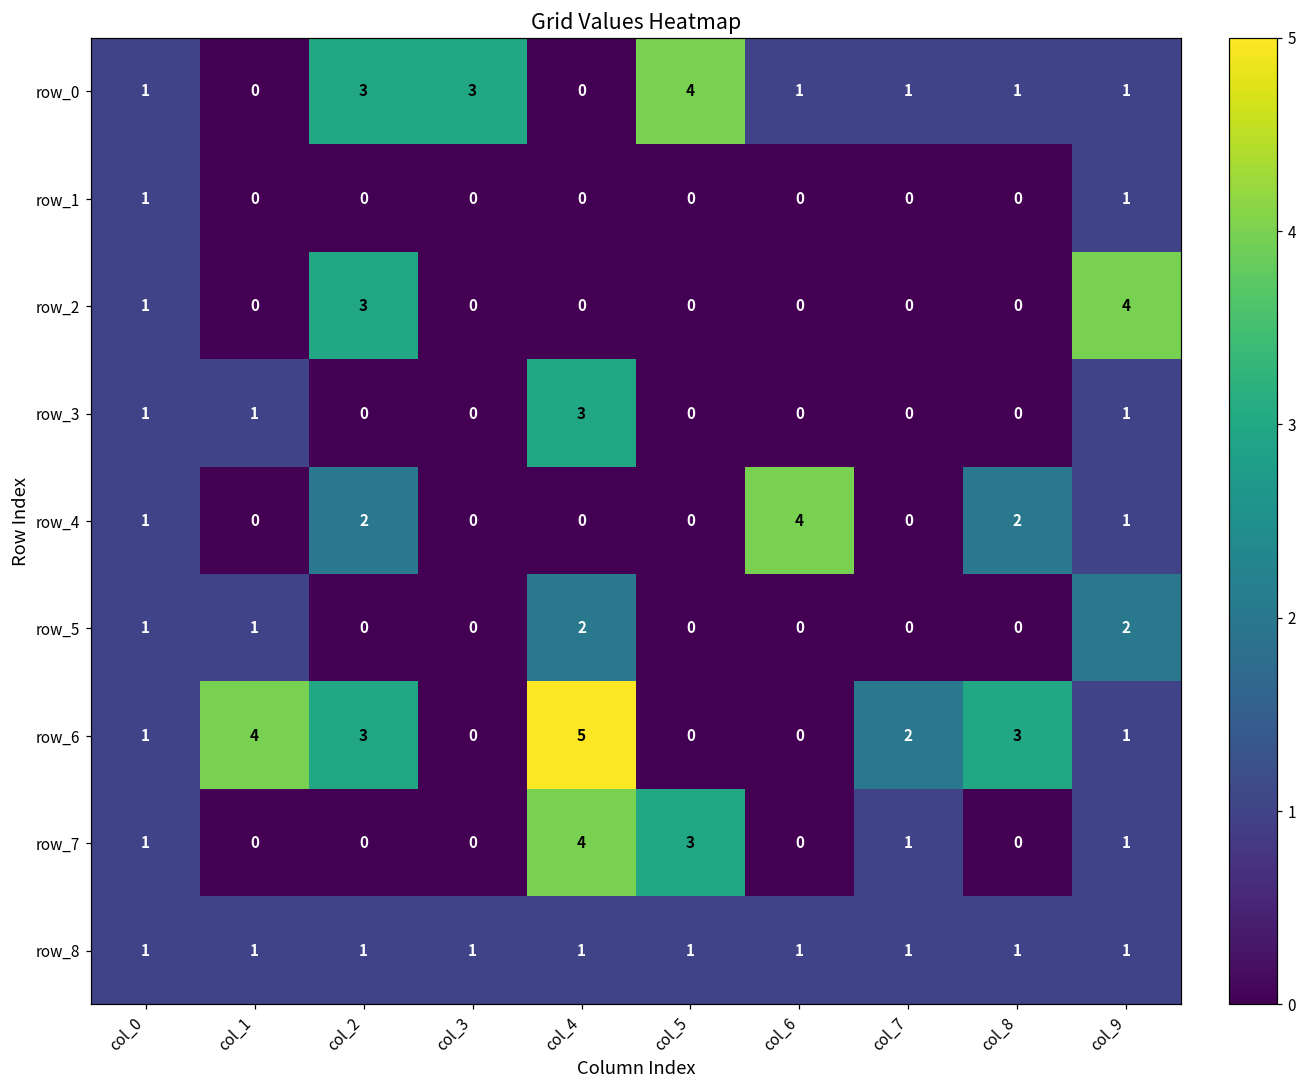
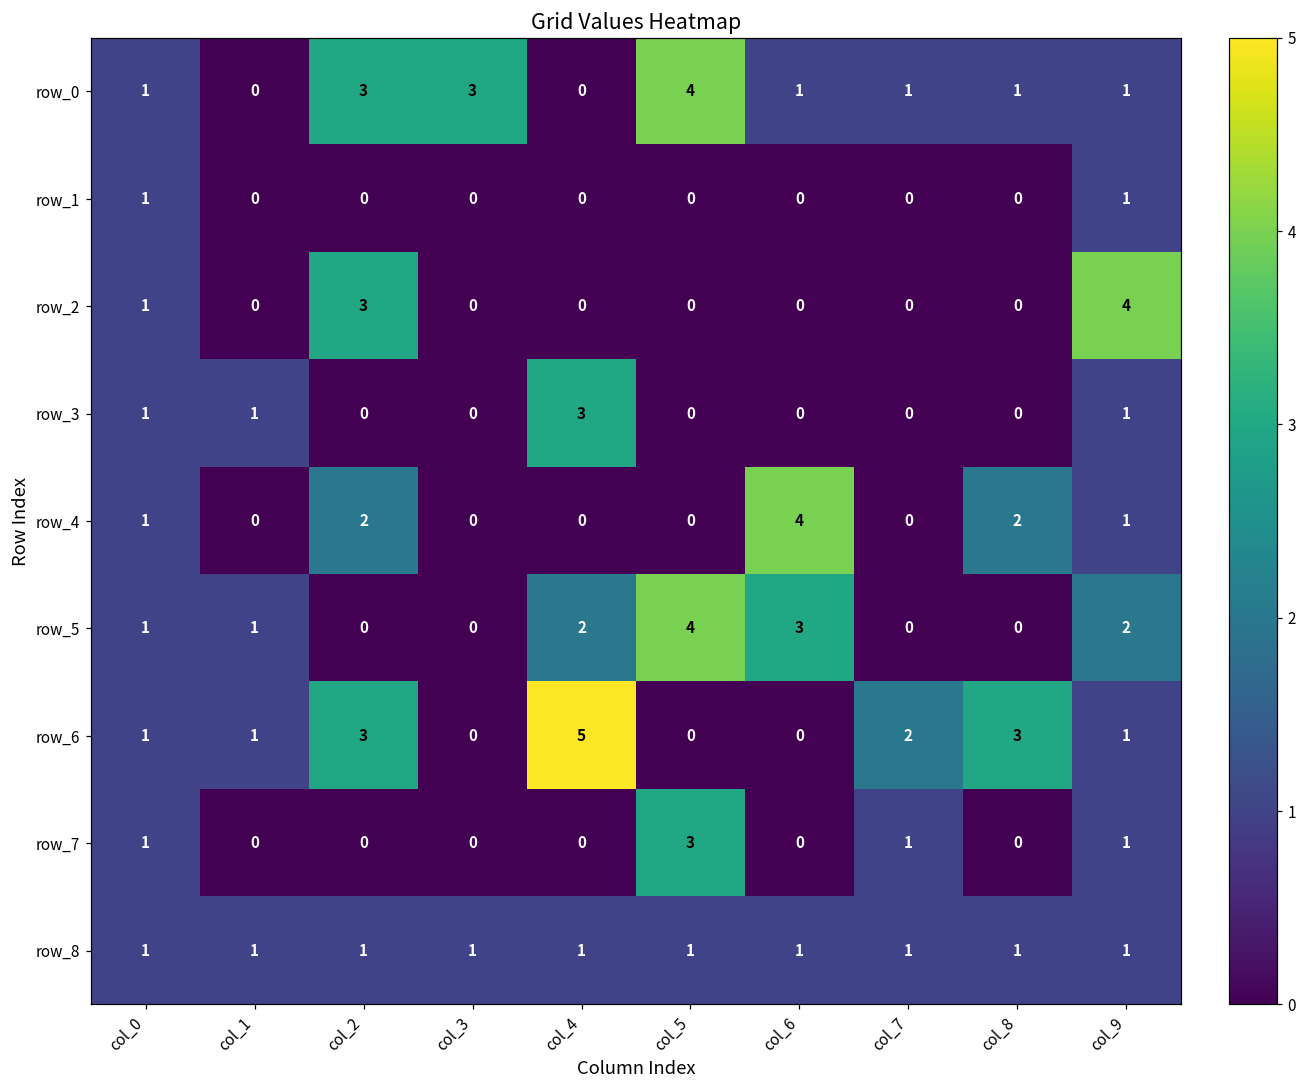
  {
    "row_0": {
      "col_0": 1,
      "col_1": 0,
      "col_2": 3,
      "col_3": 3,
      "col_4": 0,
      "col_5": 4,
      "col_6": 1,
      "col_7": 1,
      "col_8": 1,
      "col_9": 1
    },
    "row_1": {
      "col_0": 1,
      "col_1": 0,
      "col_2": 0,
      "col_3": 0,
      "col_4": 0,
      "col_5": 0,
      "col_6": 0,
      "col_7": 0,
      "col_8": 0,
      "col_9": 1
    },
    "row_2": {
      "col_0": 1,
      "col_1": 0,
      "col_2": 3,
      "col_3": 0,
      "col_4": 0,
      "col_5": 0,
      "col_6": 0,
      "col_7": 0,
      "col_8": 0,
      "col_9": 4
    },
    "row_3": {
      "col_0": 1,
      "col_1": 1,
      "col_2": 0,
      "col_3": 0,
      "col_4": 3,
      "col_5": 0,
      "col_6": 0,
      "col_7": 0,
      "col_8": 0,
      "col_9": 1
    },
    "row_4": {
      "col_0": 1,
      "col_1": 0,
      "col_2": 2,
      "col_3": 0,
      "col_4": 0,
      "col_5": 0,
      "col_6": 4,
      "col_7": 0,
      "col_8": 2,
      "col_9": 1
    },
    "row_5": {
      "col_0": 1,
      "col_1": 1,
      "col_2": 0,
      "col_3": 0,
      "col_4": 2,
-     "col_5": 0,
-     "col_6": 0,
+     "col_5": 4,
+     "col_6": 3,
      "col_7": 0,
      "col_8": 0,
      "col_9": 2
    },
    "row_6": {
      "col_0": 1,
-     "col_1": 4,
+     "col_1": 1,
      "col_2": 3,
      "col_3": 0,
      "col_4": 5,
      "col_5": 0,
      "col_6": 0,
      "col_7": 2,
      "col_8": 3,
      "col_9": 1
    },
    "row_7": {
      "col_0": 1,
      "col_1": 0,
      "col_2": 0,
      "col_3": 0,
-     "col_4": 4,
+     "col_4": 0,
      "col_5": 3,
      "col_6": 0,
      "col_7": 1,
      "col_8": 0,
      "col_9": 1
    },
    "row_8": {
      "col_0": 1,
      "col_1": 1,
      "col_2": 1,
      "col_3": 1,
      "col_4": 1,
      "col_5": 1,
      "col_6": 1,
      "col_7": 1,
      "col_8": 1,
      "col_9": 1
    }
  }
